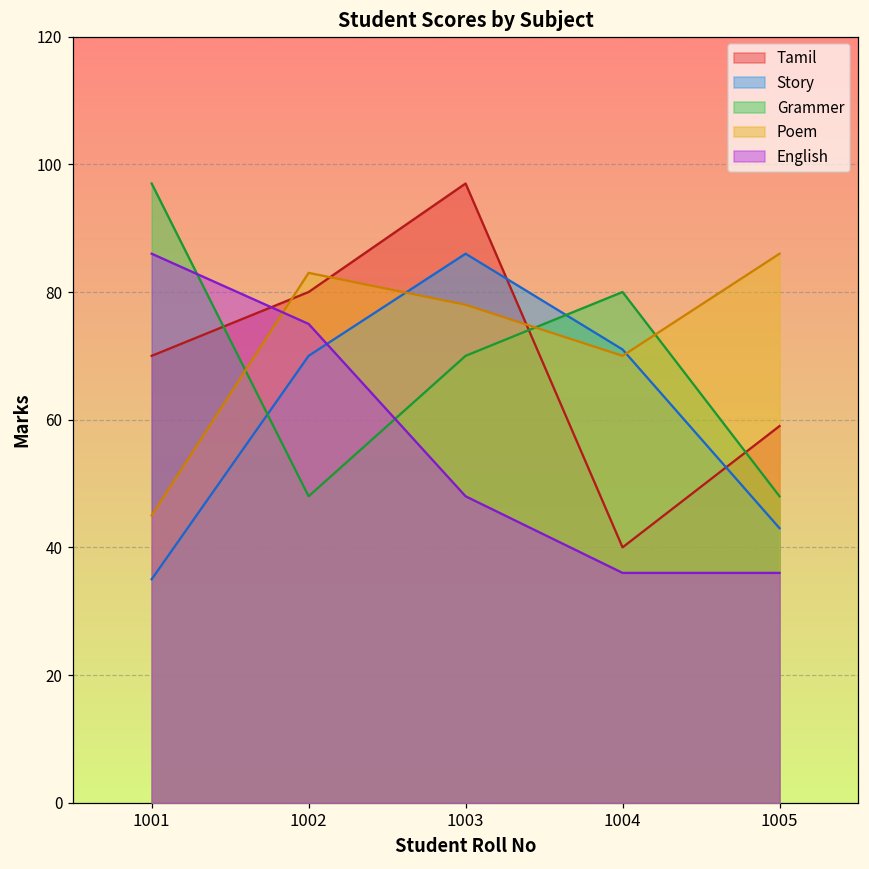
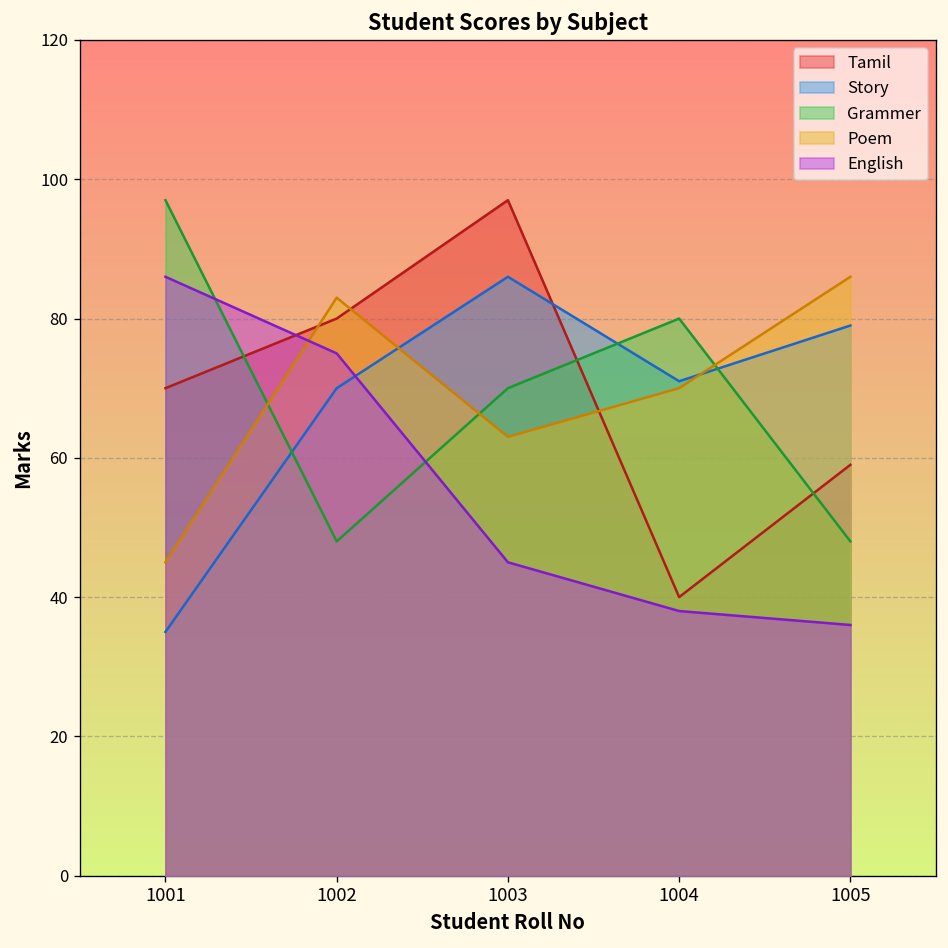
  {
    "Tamil": {
      "1001": 70,
      "1002": 80,
      "1003": 97,
      "1004": 40,
      "1005": 59
    },
    "Story": {
      "1001": 35,
      "1002": 70,
      "1003": 86,
      "1004": 71,
-     "1005": 43
+     "1005": 79
    },
    "Grammer": {
      "1001": 97,
      "1002": 48,
      "1003": 70,
      "1004": 80,
      "1005": 48
    },
    "Poem": {
      "1001": 45,
      "1002": 83,
-     "1003": 78,
+     "1003": 63,
      "1004": 70,
      "1005": 86
    },
    "English": {
      "1001": 86,
      "1002": 75,
-     "1003": 48,
-     "1004": 36,
+     "1003": 45,
+     "1004": 38,
      "1005": 36
    }
  }
